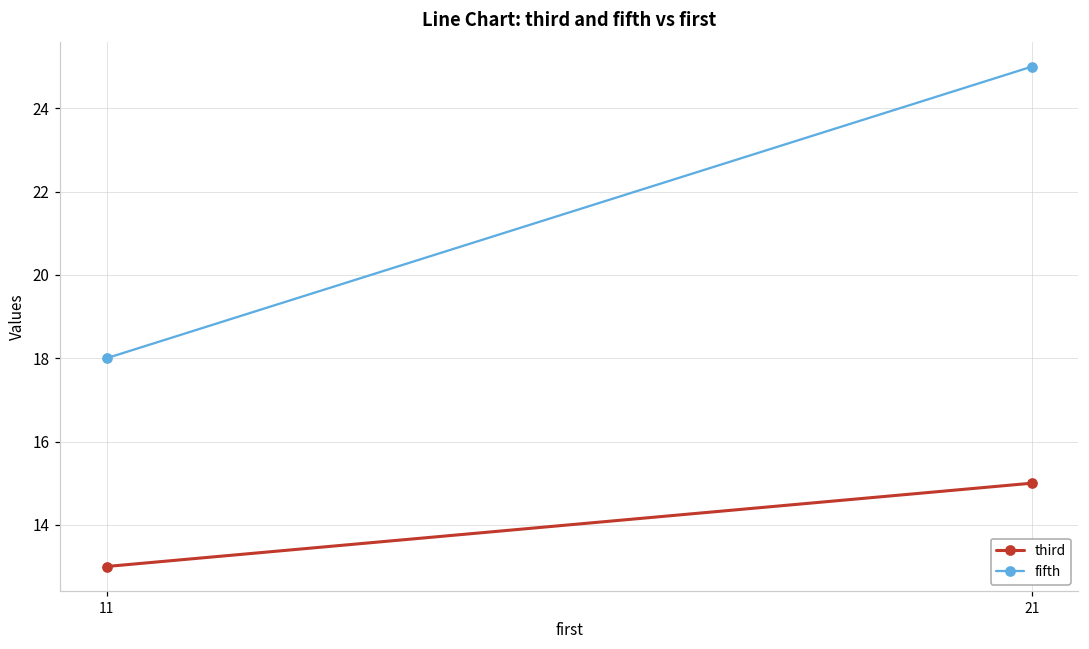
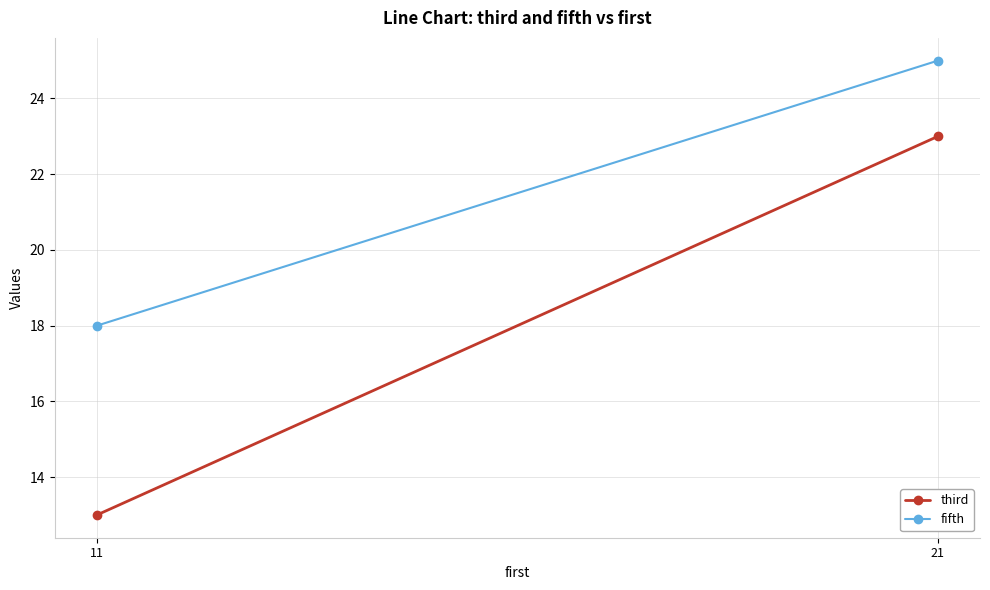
  {
    "third": {
      "11": 13,
-     "21": 15
+     "21": 23
    },
    "fifth": {
      "11": 18,
      "21": 25
    }
  }
